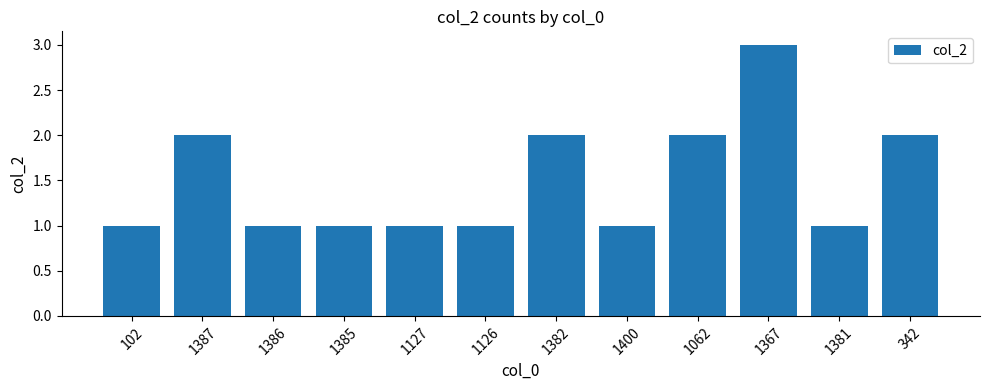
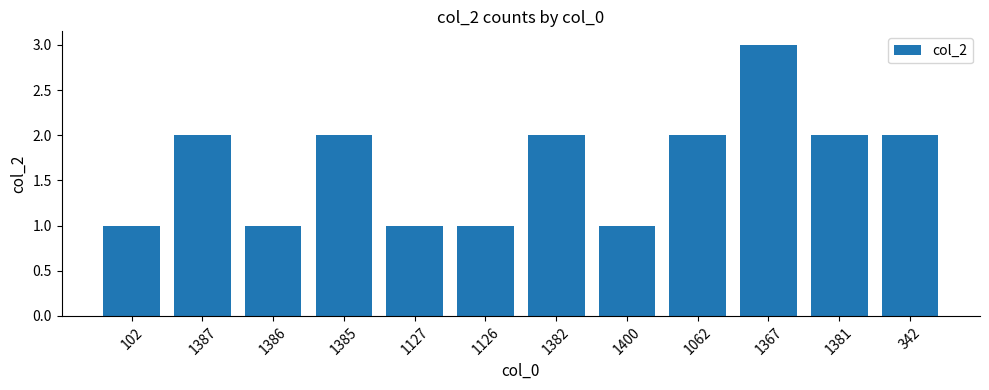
  {
    "102": 1,
    "1387": 2,
    "1386": 1,
-   "1385": 1,
+   "1385": 2,
    "1127": 1,
    "1126": 1,
    "1382": 2,
    "1400": 1,
    "1062": 2,
    "1367": 3,
-   "1381": 1,
+   "1381": 2,
    "342": 2
  }
